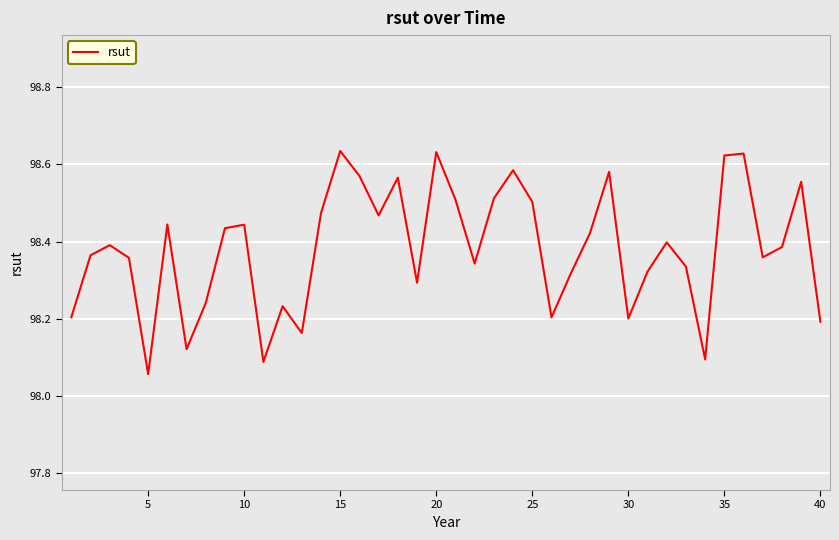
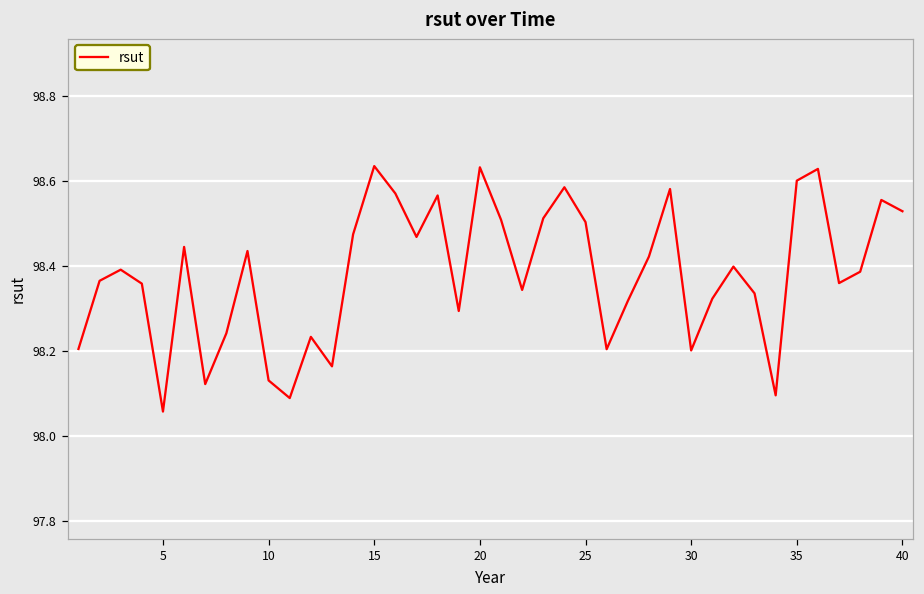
  {
    "5": 98.06,
-   "10": 98.44,
+   "10": 98.13,
    "15": 98.63,
    "20": 98.63,
    "25": 98.50,
    "30": 98.20,
-   "35": 98.62,
-   "40": 98.19
+   "35": 98.60,
+   "40": 98.53
  }
